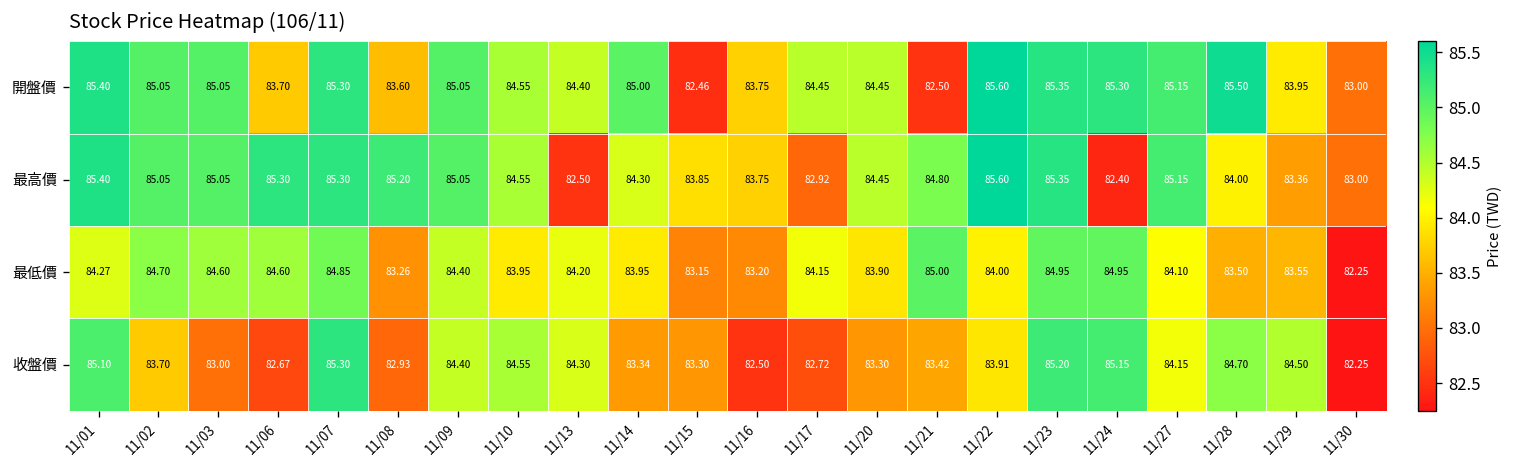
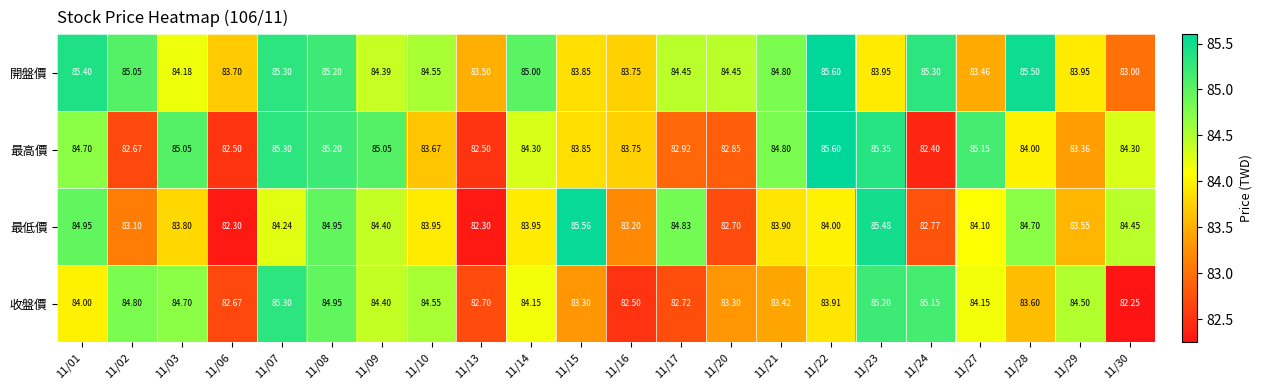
  {
    "開盤價": {
      "11/01": 85.40,
      "11/02": 85.05,
-     "11/03": 85.05,
+     "11/03": 84.18,
      "11/06": 83.70,
      "11/07": 85.30,
-     "11/08": 83.60,
-     "11/09": 85.05,
+     "11/08": 85.20,
+     "11/09": 84.39,
      "11/10": 84.55,
-     "11/13": 84.40,
+     "11/13": 83.50,
      "11/14": 85.00,
-     "11/15": 82.46,
+     "11/15": 83.85,
      "11/16": 83.75,
      "11/17": 84.45,
      "11/20": 84.45,
-     "11/21": 82.50,
+     "11/21": 84.80,
      "11/22": 85.60,
-     "11/23": 85.35,
+     "11/23": 83.95,
      "11/24": 85.30,
-     "11/27": 85.15,
+     "11/27": 83.46,
      "11/28": 85.50,
      "11/29": 83.95,
      "11/30": 83.00
    },
    "最高價": {
-     "11/01": 85.40,
-     "11/02": 85.05,
+     "11/01": 84.70,
+     "11/02": 82.67,
      "11/03": 85.05,
-     "11/06": 85.30,
+     "11/06": 82.50,
      "11/07": 85.30,
      "11/08": 85.20,
      "11/09": 85.05,
-     "11/10": 84.55,
+     "11/10": 83.67,
      "11/13": 82.50,
      "11/14": 84.30,
      "11/15": 83.85,
      "11/16": 83.75,
      "11/17": 82.92,
-     "11/20": 84.45,
+     "11/20": 82.85,
      "11/21": 84.80,
      "11/22": 85.60,
      "11/23": 85.35,
      "11/24": 82.40,
      "11/27": 85.15,
      "11/28": 84.00,
      "11/29": 83.36,
-     "11/30": 83.00
+     "11/30": 84.30
    },
    "最低價": {
-     "11/01": 84.27,
-     "11/02": 84.70,
-     "11/03": 84.60,
-     "11/06": 84.60,
-     "11/07": 84.85,
-     "11/08": 83.26,
+     "11/01": 84.95,
+     "11/02": 83.10,
+     "11/03": 83.80,
+     "11/06": 82.30,
+     "11/07": 84.24,
+     "11/08": 84.95,
      "11/09": 84.40,
      "11/10": 83.95,
-     "11/13": 84.20,
+     "11/13": 82.30,
      "11/14": 83.95,
-     "11/15": 83.15,
+     "11/15": 85.56,
      "11/16": 83.20,
-     "11/17": 84.15,
-     "11/20": 83.90,
-     "11/21": 85.00,
+     "11/17": 84.83,
+     "11/20": 82.70,
+     "11/21": 83.90,
      "11/22": 84.00,
-     "11/23": 84.95,
-     "11/24": 84.95,
+     "11/23": 85.48,
+     "11/24": 82.77,
      "11/27": 84.10,
-     "11/28": 83.50,
+     "11/28": 84.70,
      "11/29": 83.55,
-     "11/30": 82.25
+     "11/30": 84.45
    },
    "收盤價": {
-     "11/01": 85.10,
-     "11/02": 83.70,
-     "11/03": 83.00,
+     "11/01": 84.00,
+     "11/02": 84.80,
+     "11/03": 84.70,
      "11/06": 82.67,
      "11/07": 85.30,
-     "11/08": 82.93,
+     "11/08": 84.95,
      "11/09": 84.40,
      "11/10": 84.55,
-     "11/13": 84.30,
-     "11/14": 83.34,
+     "11/13": 82.70,
+     "11/14": 84.15,
      "11/15": 83.30,
      "11/16": 82.50,
      "11/17": 82.72,
      "11/20": 83.30,
      "11/21": 83.42,
      "11/22": 83.91,
      "11/23": 85.20,
      "11/24": 85.15,
      "11/27": 84.15,
-     "11/28": 84.70,
+     "11/28": 83.60,
      "11/29": 84.50,
      "11/30": 82.25
    }
  }
